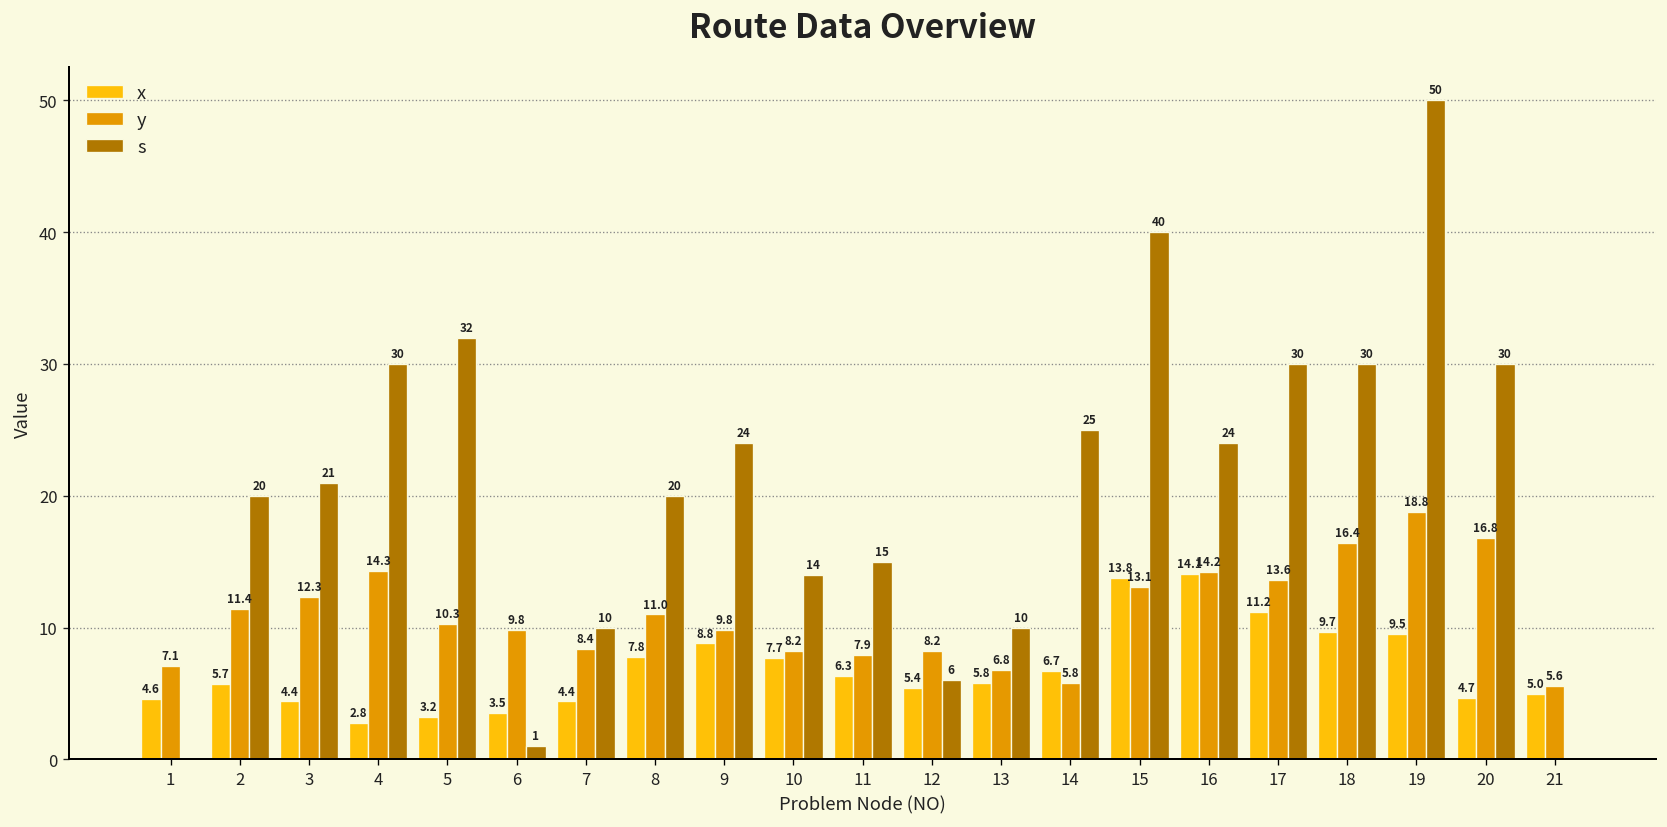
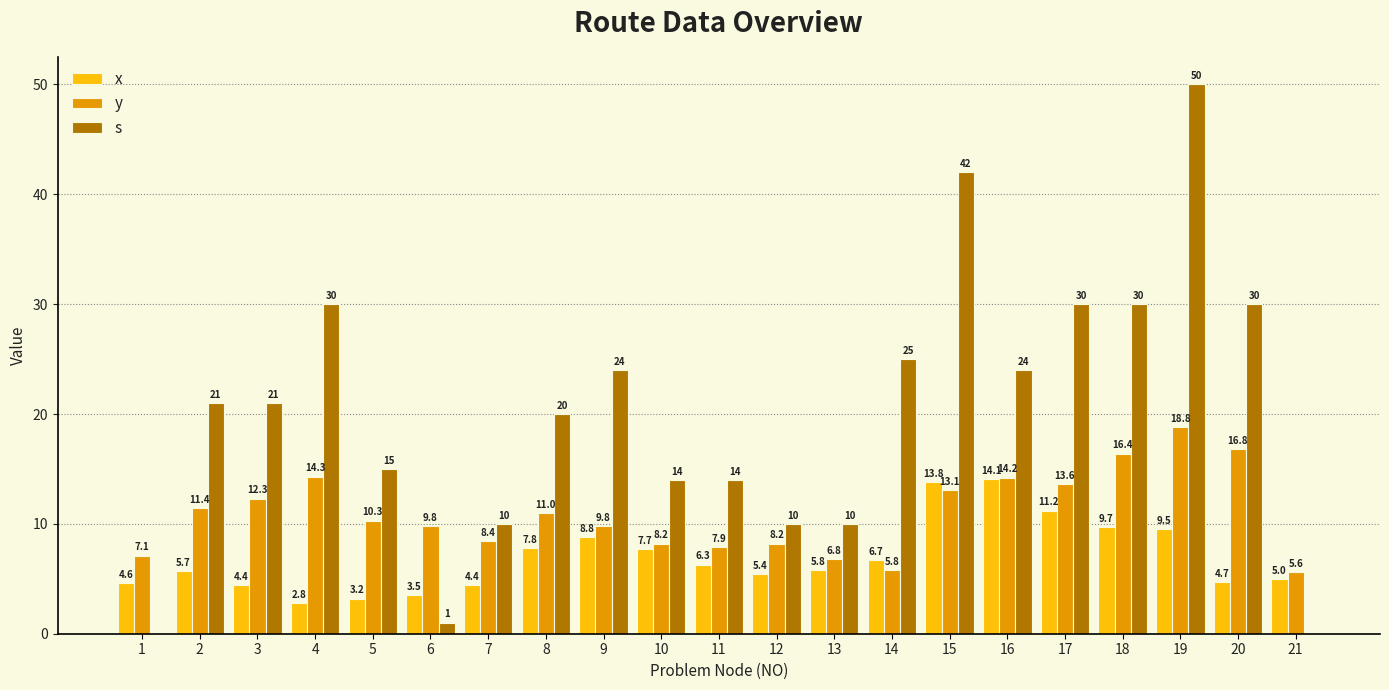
  {
    "s": {
-     "2": 20,
+     "2": 21,
      "3": 21,
      "4": 30,
-     "5": 32,
+     "5": 15,
      "6": 1,
      "7": 10,
      "8": 20,
      "9": 24,
      "10": 14,
-     "11": 15,
-     "12": 6,
+     "11": 14,
+     "12": 10,
      "13": 10,
      "14": 25,
-     "15": 40,
+     "15": 42,
      "16": 24,
      "17": 30,
      "18": 30,
      "19": 50,
      "20": 30
    }
  }
